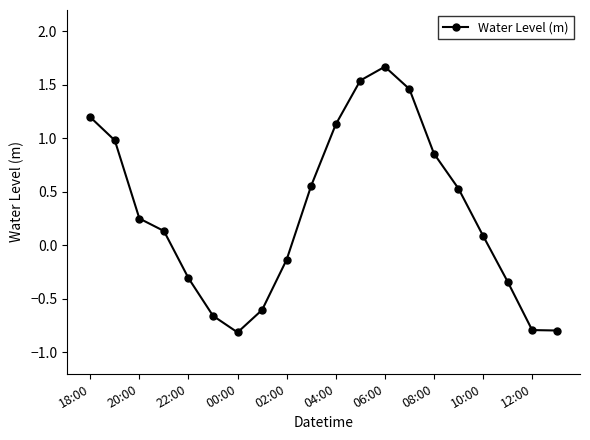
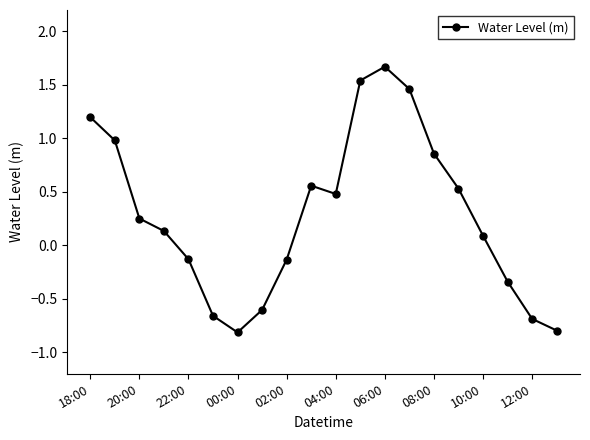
  {
    "18:00": 1.20,
    "20:00": 0.25,
-   "22:00": -0.31,
+   "22:00": -0.13,
    "00:00": -0.81,
    "02:00": -0.13,
-   "04:00": 1.13,
+   "04:00": 0.48,
    "06:00": 1.67,
    "08:00": 0.86,
    "10:00": 0.09,
-   "12:00": -0.79
+   "12:00": -0.69
  }
